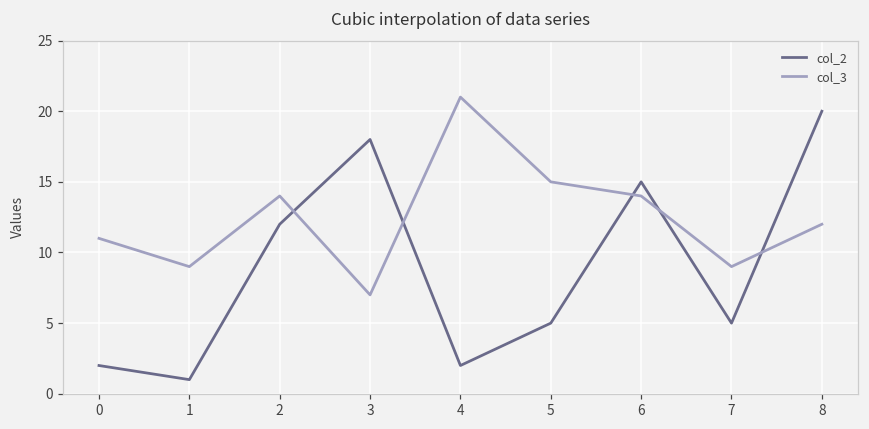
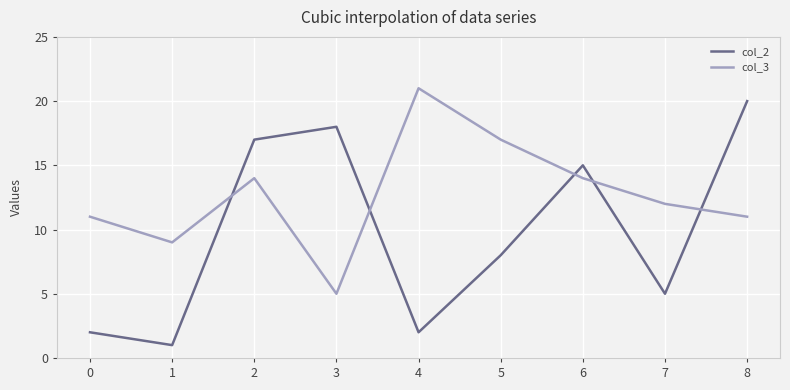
  {
    "col_2": {
      "0": 2,
      "1": 1,
-     "2": 12,
+     "2": 17,
      "3": 18,
      "4": 2,
-     "5": 5,
+     "5": 8,
      "6": 15,
      "7": 5,
      "8": 20
    },
    "col_3": {
      "0": 11,
      "1": 9,
      "2": 14,
-     "3": 7,
+     "3": 5,
      "4": 21,
-     "5": 15,
+     "5": 17,
      "6": 14,
-     "7": 9,
-     "8": 12
+     "7": 12,
+     "8": 11
    }
  }
